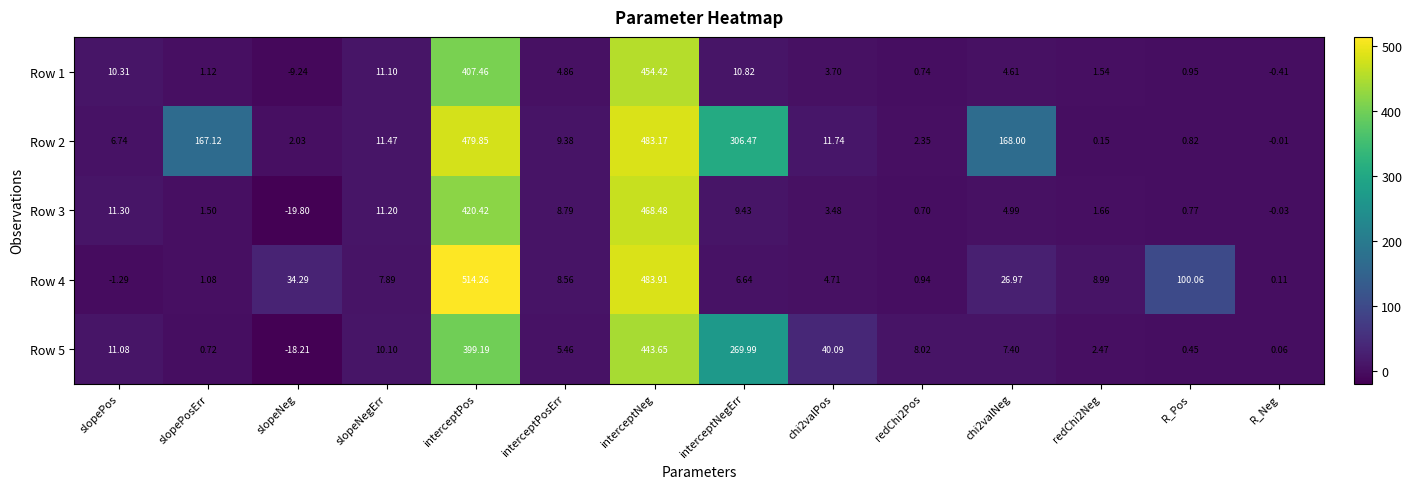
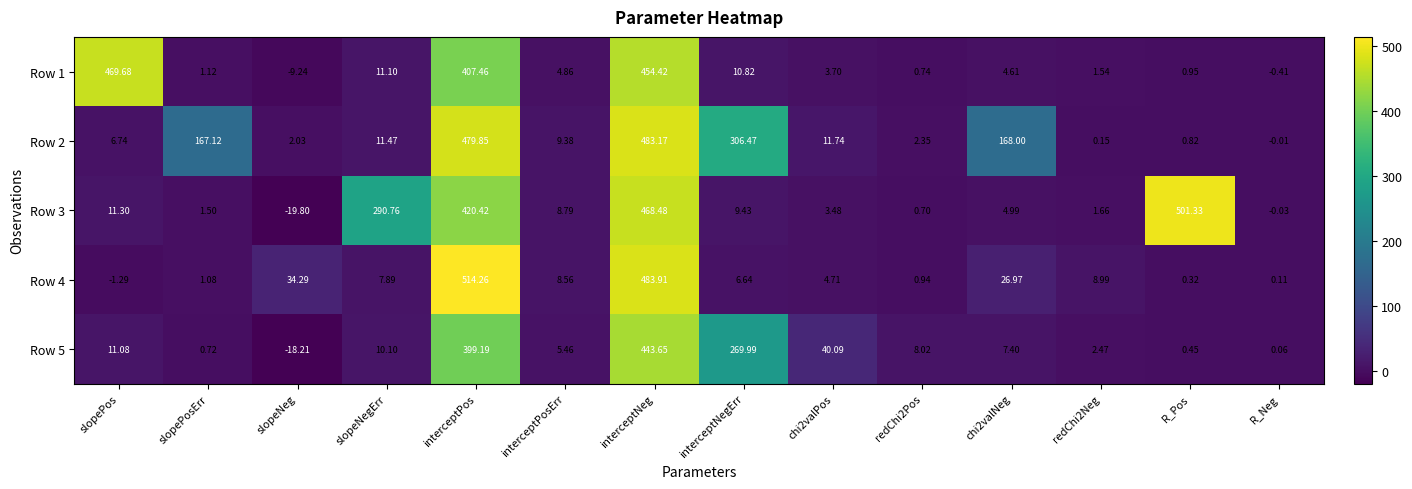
  {
    "Row 1": {
-     "slopePos": 10.31,
+     "slopePos": 469.68,
      "slopePosErr": 1.12,
      "slopeNeg": -9.24,
      "slopeNegErr": 11.10,
      "interceptPos": 407.46,
      "interceptPosErr": 4.86,
      "interceptNeg": 454.42,
      "interceptNegErr": 10.82,
      "chi2valPos": 3.70,
      "redChi2Pos": 0.74,
      "chi2valNeg": 4.61,
      "redChi2Neg": 1.54,
      "R_Pos": 0.95,
      "R_Neg": -0.41
    },
    "Row 2": {
      "slopePos": 6.74,
      "slopePosErr": 167.12,
      "slopeNeg": 2.03,
      "slopeNegErr": 11.47,
      "interceptPos": 479.85,
      "interceptPosErr": 9.38,
      "interceptNeg": 483.17,
      "interceptNegErr": 306.47,
      "chi2valPos": 11.74,
      "redChi2Pos": 2.35,
      "chi2valNeg": 168.00,
      "redChi2Neg": 0.15,
      "R_Pos": 0.82,
      "R_Neg": -0.01
    },
    "Row 3": {
      "slopePos": 11.30,
      "slopePosErr": 1.50,
      "slopeNeg": -19.80,
-     "slopeNegErr": 11.20,
+     "slopeNegErr": 290.76,
      "interceptPos": 420.42,
      "interceptPosErr": 8.79,
      "interceptNeg": 468.48,
      "interceptNegErr": 9.43,
      "chi2valPos": 3.48,
      "redChi2Pos": 0.70,
      "chi2valNeg": 4.99,
      "redChi2Neg": 1.66,
-     "R_Pos": 0.77,
+     "R_Pos": 501.33,
      "R_Neg": -0.03
    },
    "Row 4": {
      "slopePos": -1.29,
      "slopePosErr": 1.08,
      "slopeNeg": 34.29,
      "slopeNegErr": 7.89,
      "interceptPos": 514.26,
      "interceptPosErr": 8.56,
      "interceptNeg": 483.91,
      "interceptNegErr": 6.64,
      "chi2valPos": 4.71,
      "redChi2Pos": 0.94,
      "chi2valNeg": 26.97,
      "redChi2Neg": 8.99,
-     "R_Pos": 100.06,
+     "R_Pos": 0.32,
      "R_Neg": 0.11
    },
    "Row 5": {
      "slopePos": 11.08,
      "slopePosErr": 0.72,
      "slopeNeg": -18.21,
      "slopeNegErr": 10.10,
      "interceptPos": 399.19,
      "interceptPosErr": 5.46,
      "interceptNeg": 443.65,
      "interceptNegErr": 269.99,
      "chi2valPos": 40.09,
      "redChi2Pos": 8.02,
      "chi2valNeg": 7.40,
      "redChi2Neg": 2.47,
      "R_Pos": 0.45,
      "R_Neg": 0.06
    }
  }
